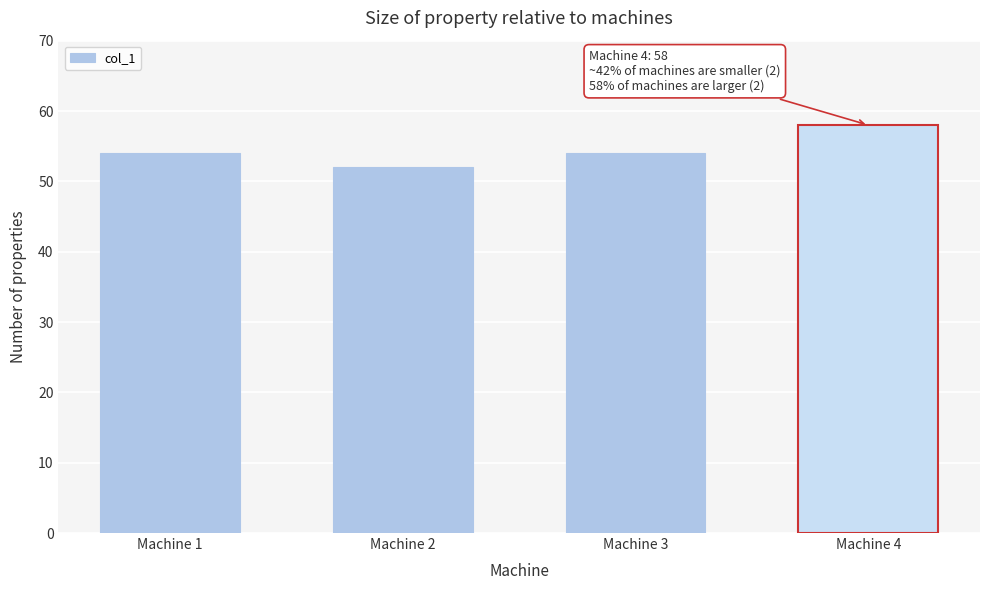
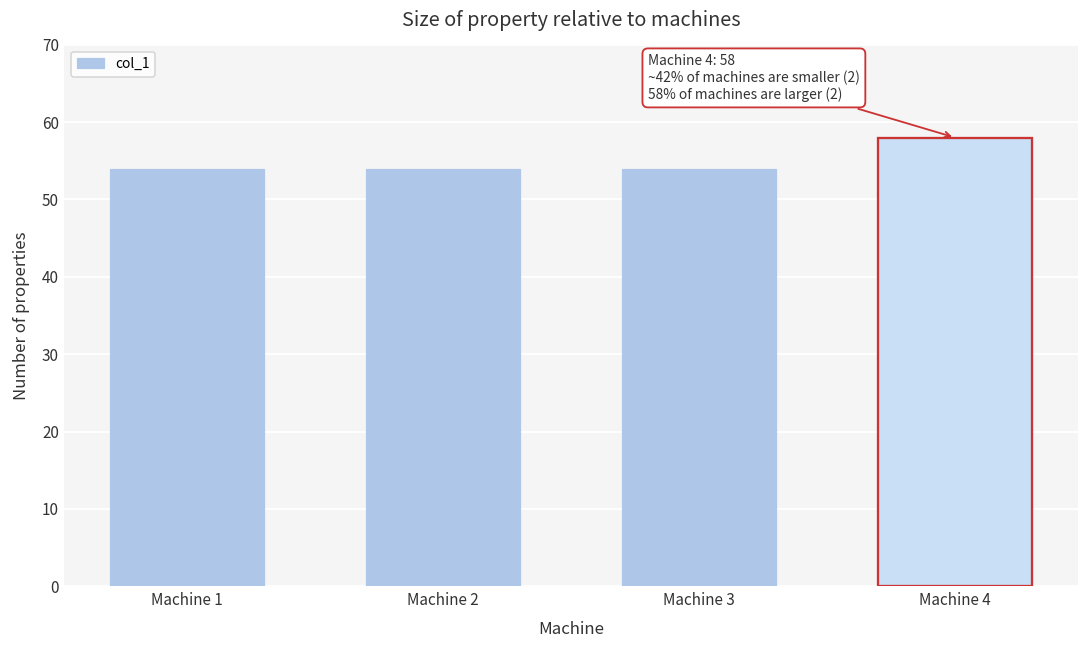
  {
    "Machine 1": 54,
-   "Machine 2": 52,
+   "Machine 2": 54,
    "Machine 3": 54
  }
